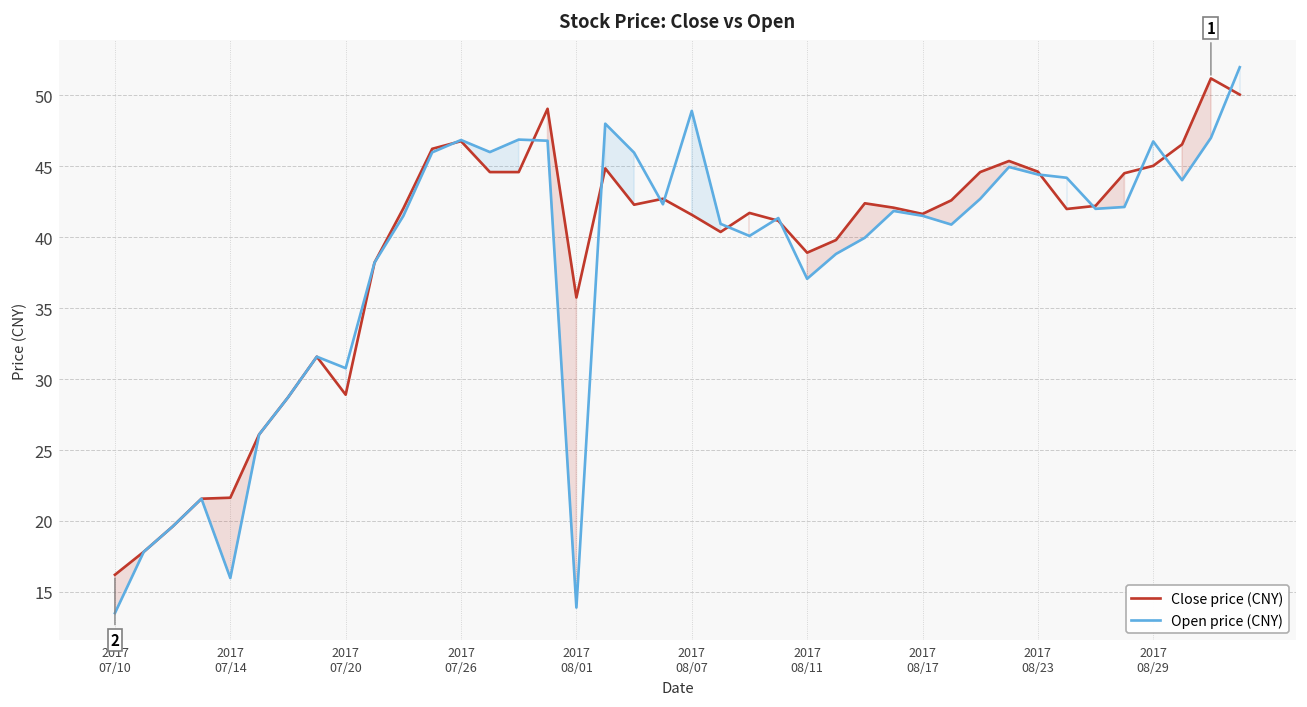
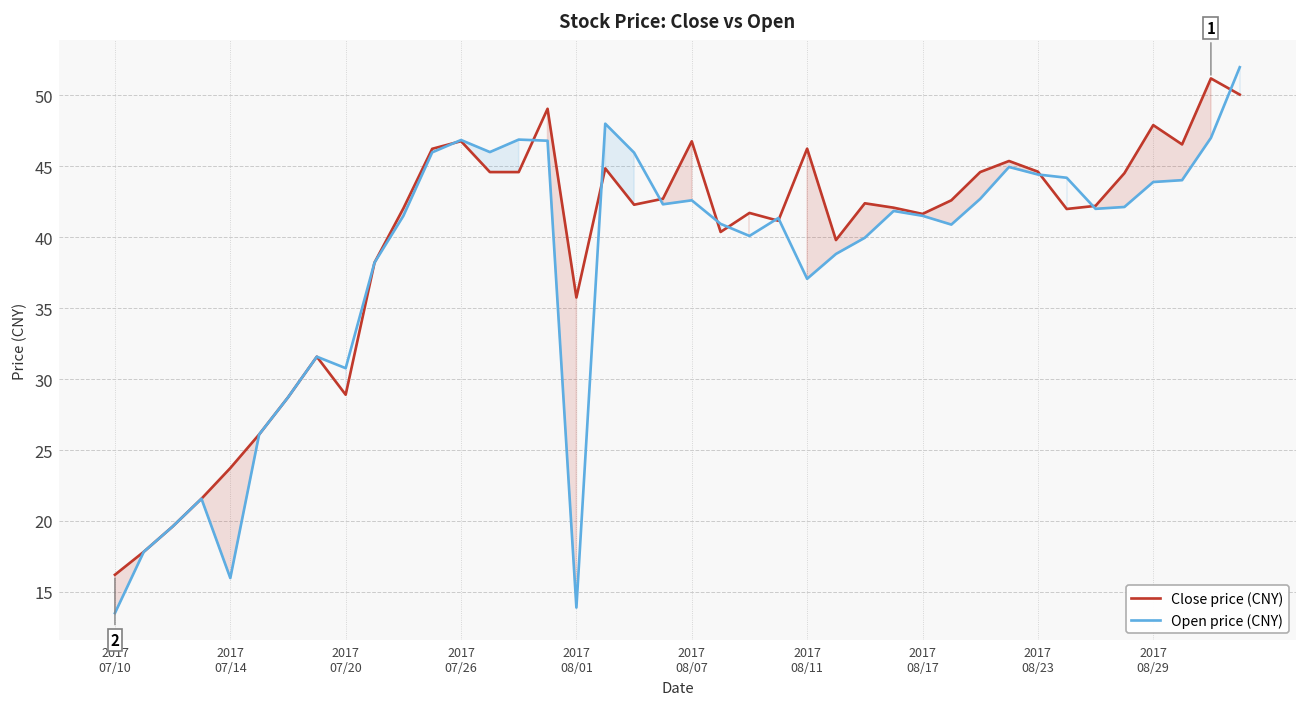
  {
    "Close price (CNY)": {
      "2017 07/10": 16.2,
-     "2017 07/14": 21.6,
+     "2017 07/14": 23.7,
      "2017 07/20": 28.9,
      "2017 08/01": 35.8,
-     "2017 08/07": 41.6,
-     "2017 08/11": 38.9,
-     "2017 08/29": 45.0
+     "2017 08/07": 46.8,
+     "2017 08/11": 46.2,
+     "2017 08/29": 47.9
    },
    "Open price (CNY)": {
      "2017 07/14": 16.0,
      "2017 07/20": 30.8,
      "2017 08/01": 13.9,
-     "2017 08/07": 48.9,
+     "2017 08/07": 42.6,
      "2017 08/11": 37.1,
-     "2017 08/29": 46.8
+     "2017 08/29": 43.9
    }
  }
